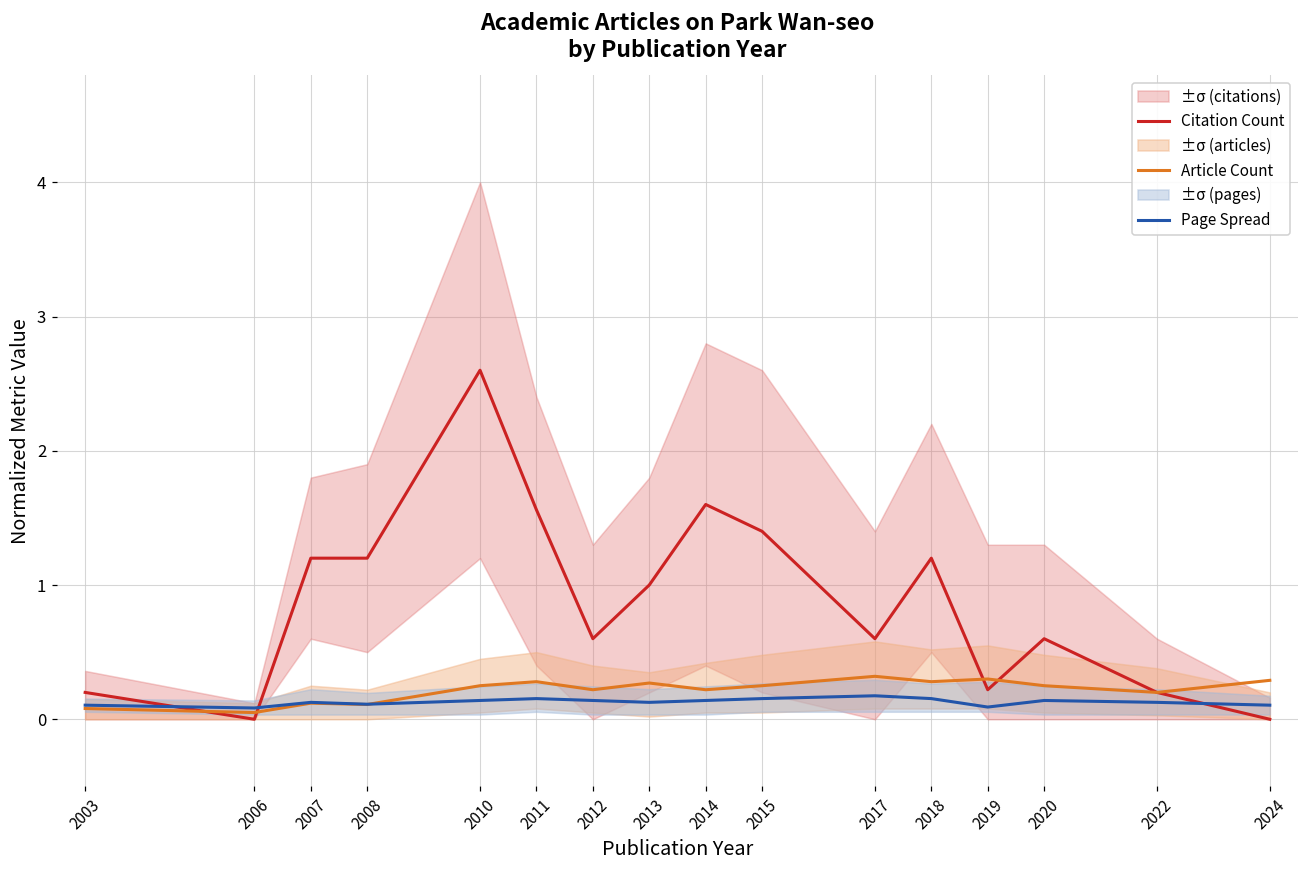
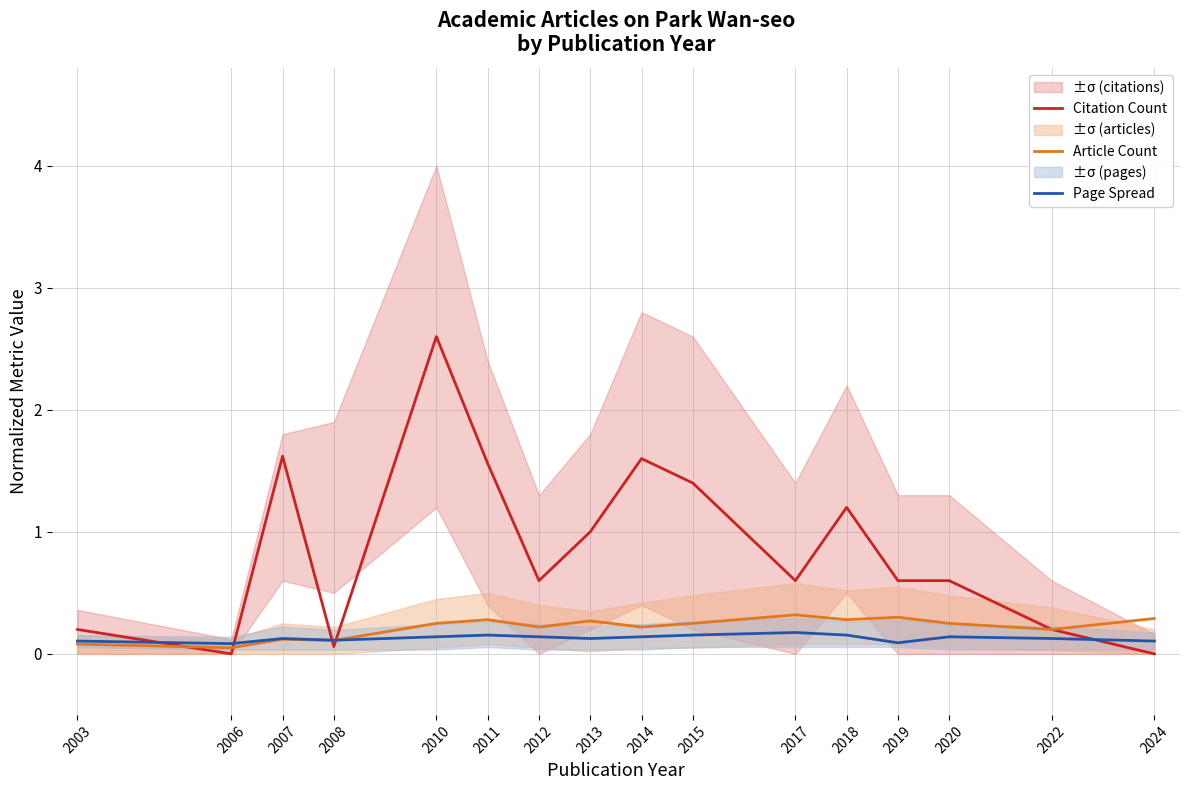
  {
    "Citation Count": {
      "2003": 0.20,
      "2006": 0.00,
-     "2007": 1.20,
-     "2008": 1.20,
+     "2007": 1.62,
+     "2008": 0.06,
      "2010": 2.60,
      "2011": 1.56,
      "2012": 0.60,
      "2013": 1.00,
      "2014": 1.60,
      "2015": 1.40,
      "2018": 1.20,
-     "2019": 0.22,
+     "2019": 0.60,
      "2020": 0.60,
      "2024": 0.00
    },
    "Article Count": {
      "2003": 0.08,
      "2006": 0.05,
      "2012": 0.22,
      "2013": 0.27,
      "2014": 0.22,
      "2017": 0.32,
      "2024": 0.29
    },
    "Page Spread": {
      "2003": 0.11,
      "2006": 0.08,
      "2010": 0.14,
      "2011": 0.15,
      "2012": 0.14,
      "2013": 0.13,
      "2014": 0.14,
      "2015": 0.15,
      "2017": 0.18,
      "2018": 0.15,
      "2019": 0.09,
      "2020": 0.14,
      "2022": 0.13,
      "2024": 0.11
    }
  }
